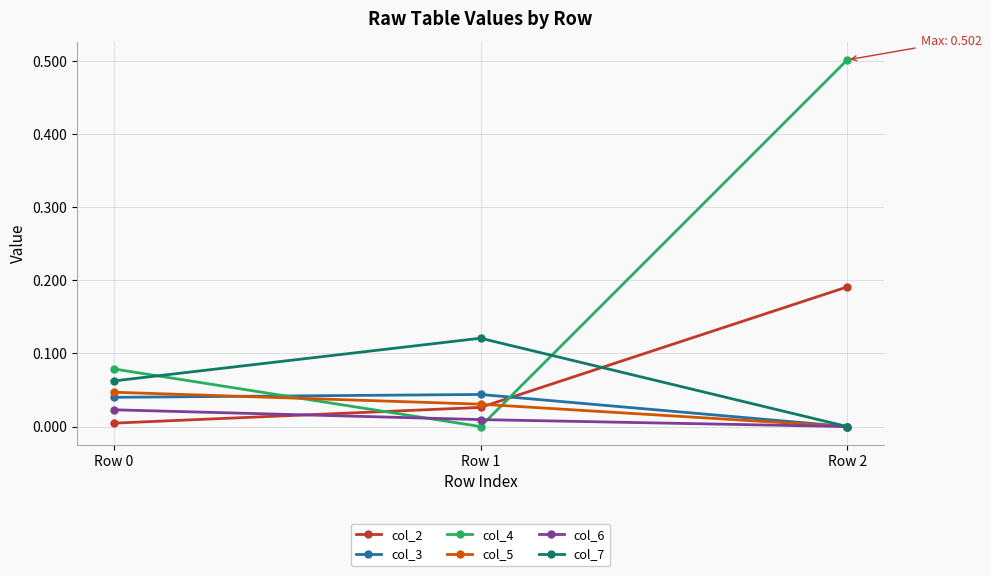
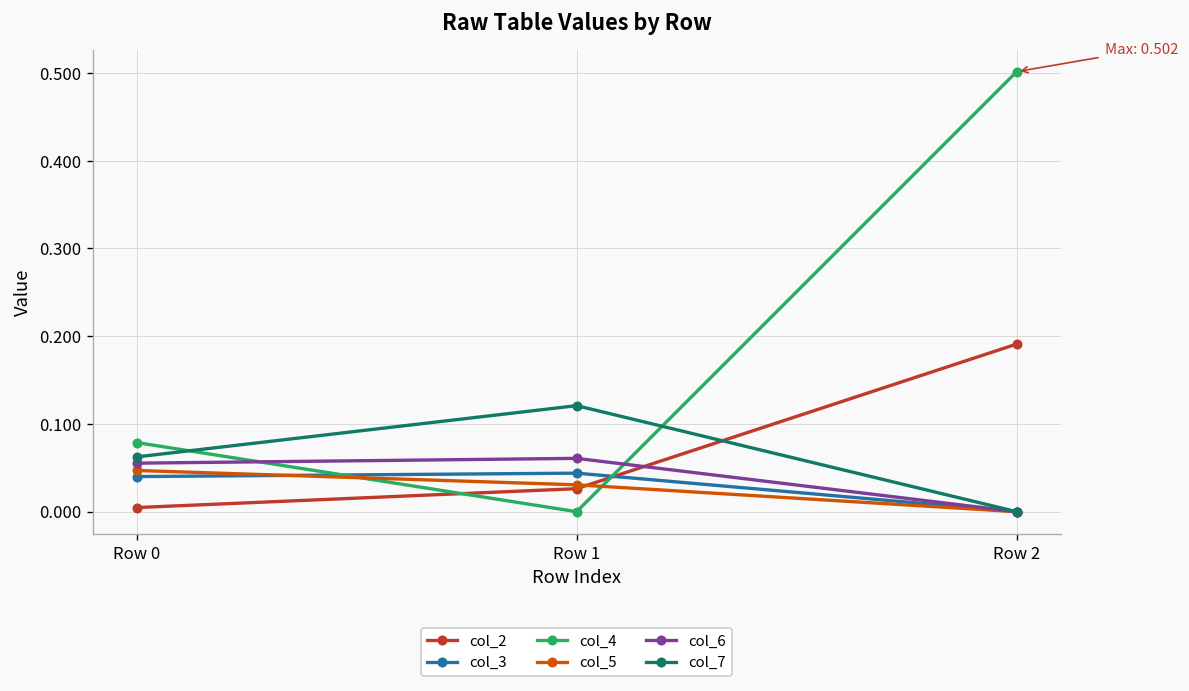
  {
    "col_3": {
      "Row 0": 0.04,
      "Row 1": 0.04
    },
    "col_6": {
-     "Row 0": 0.02,
-     "Row 1": 0.01
+     "Row 0": 0.06,
+     "Row 1": 0.06
    }
  }
